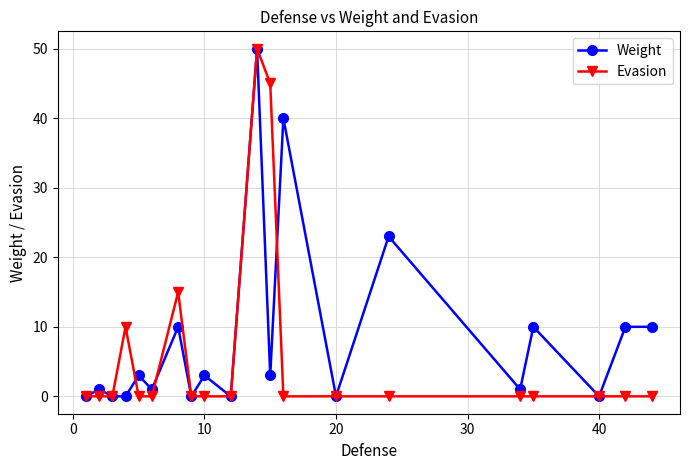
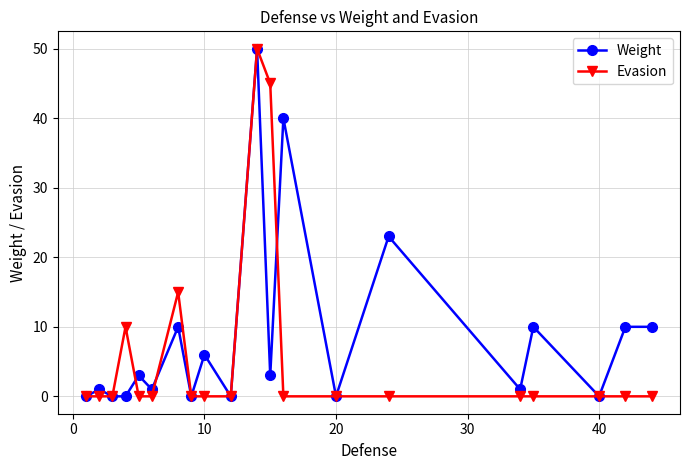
  {
    "Weight": {
-     "10": 3
+     "10": 6
    },
    "Evasion": {
      "10": 0
    }
  }
